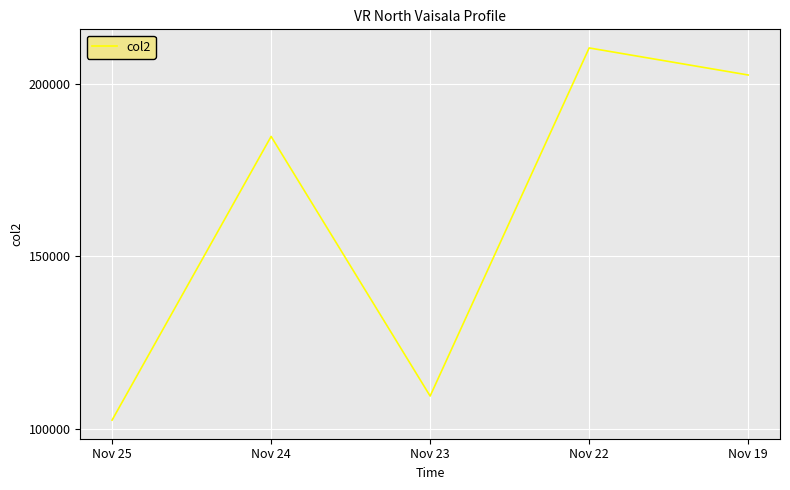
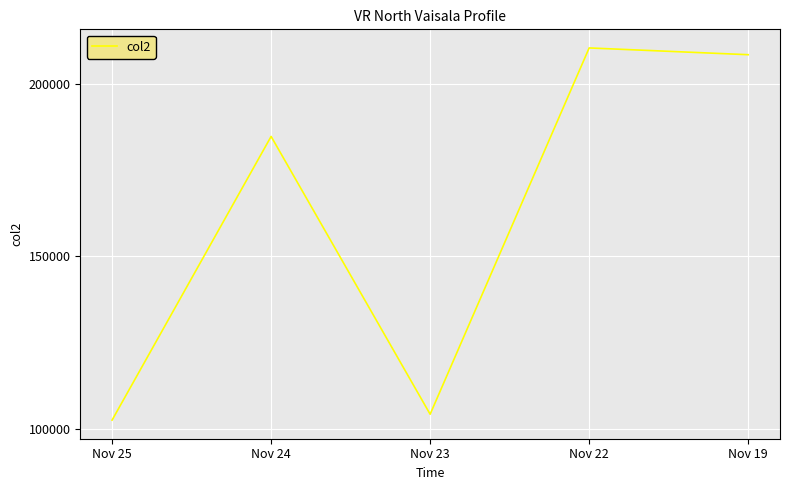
  {
    "Nov 25": 103000,
    "Nov 24": 185000,
-   "Nov 23": 109000,
+   "Nov 23": 104000,
    "Nov 22": 210000,
-   "Nov 19": 203000
+   "Nov 19": 208000
  }
